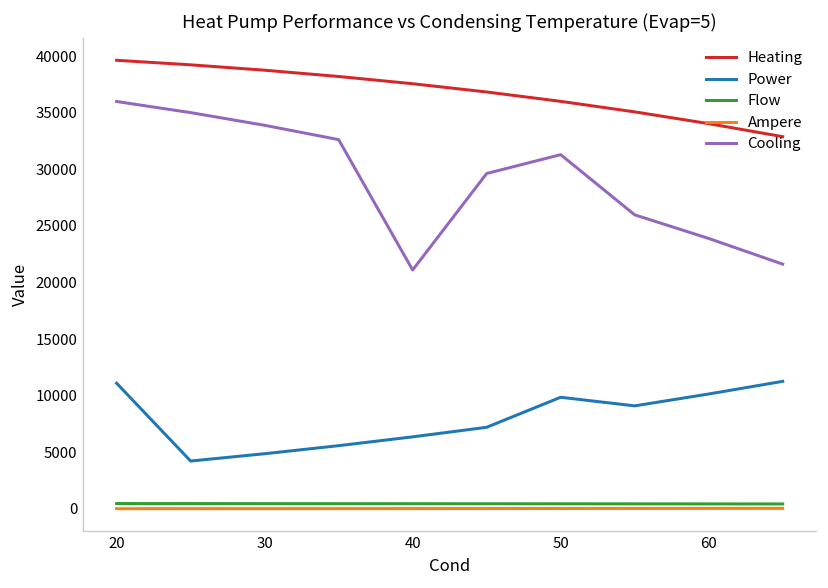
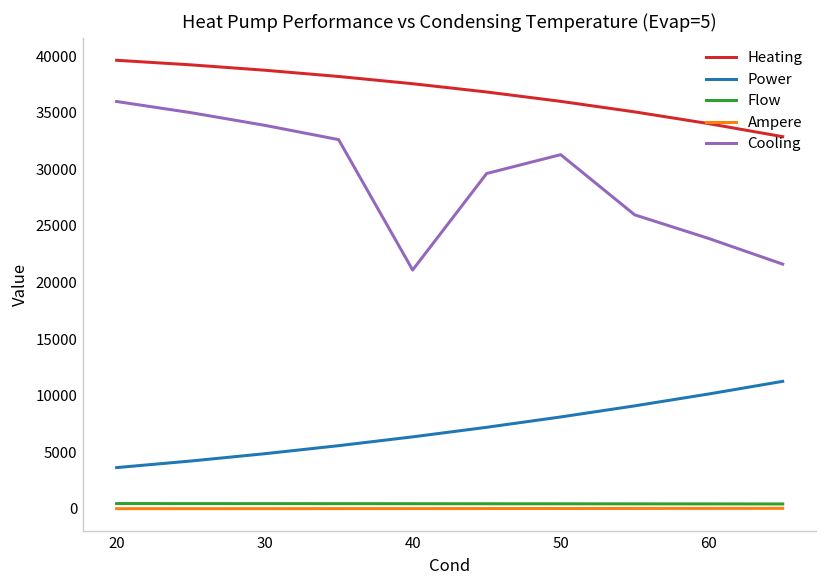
  {
    "Heating": {
      "20": 40000,
      "30": 39000,
      "40": 38000,
      "50": 36000,
      "60": 34000
    },
    "Power": {
-     "20": 11000,
+     "20": 4000,
      "30": 5000,
      "40": 6000,
-     "50": 10000,
+     "50": 8000,
      "60": 10000
    },
    "Flow": {
      "20": 0,
      "30": 0,
      "40": 0,
      "50": 0,
      "60": 0
    },
    "Ampere": {
      "20": 0,
      "30": 0,
      "40": 0,
      "50": 0,
      "60": 0
    },
    "Cooling": {
      "20": 36000,
      "30": 34000,
      "40": 21000,
      "50": 31000,
      "60": 24000
    }
  }
